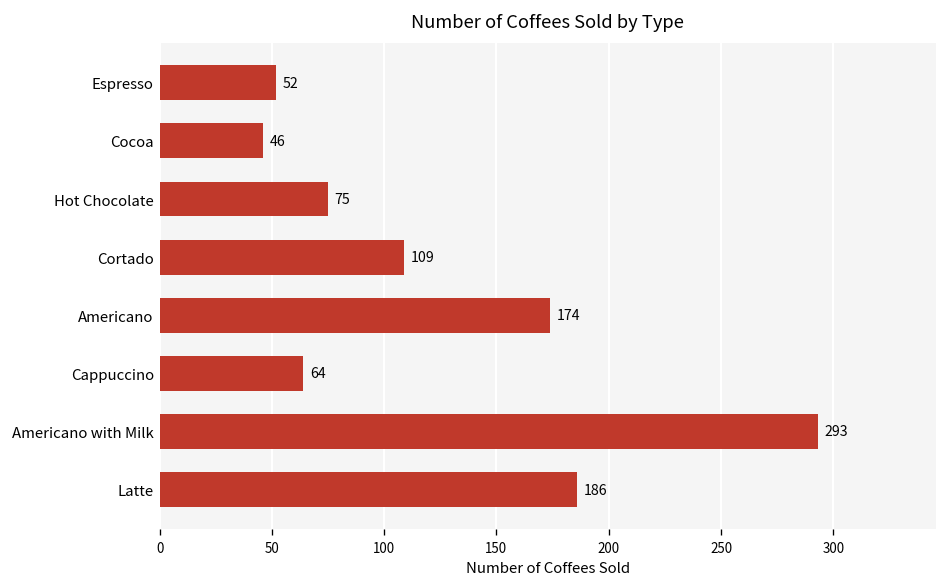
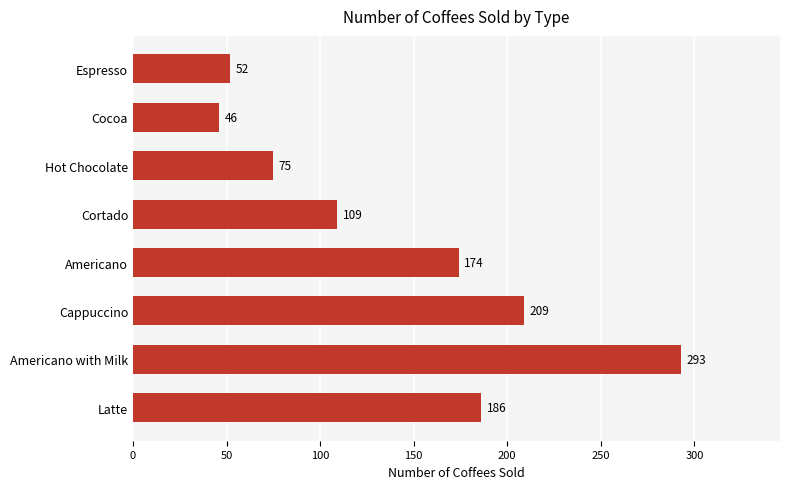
  {
    "Espresso": 52,
    "Cocoa": 46,
    "Hot Chocolate": 75,
    "Cortado": 109,
    "Americano": 174,
-   "Cappuccino": 64,
+   "Cappuccino": 209,
    "Americano with Milk": 293,
    "Latte": 186
  }
